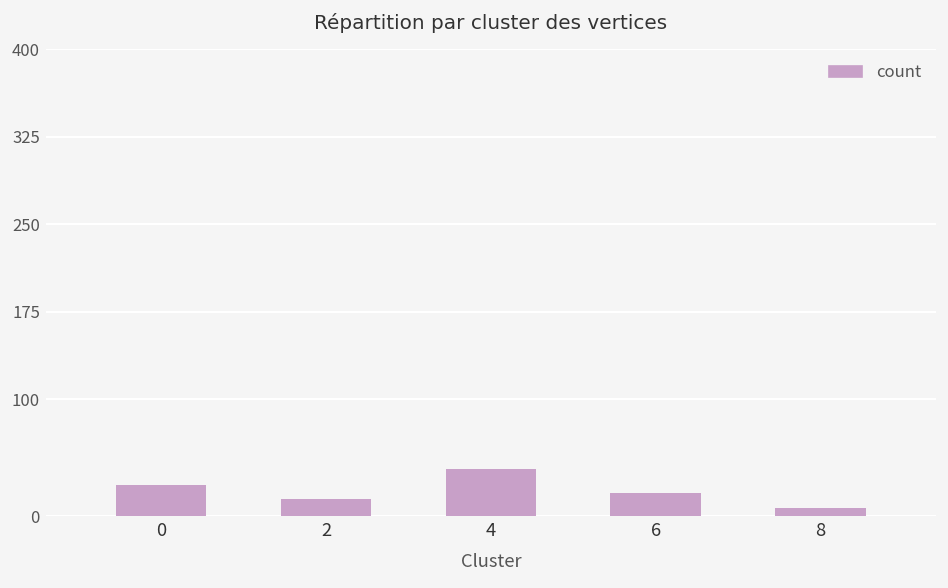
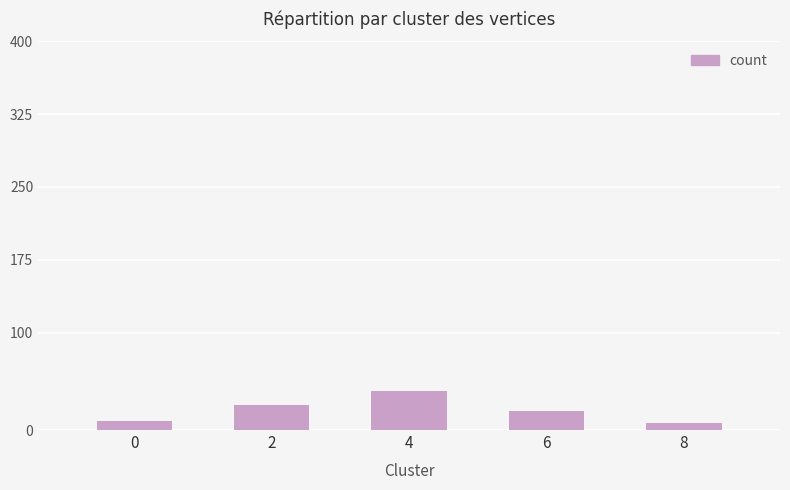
  {
-   "0": 30,
-   "2": 20,
+   "0": 10,
+   "2": 30,
    "4": 40,
    "6": 20,
    "8": 10
  }
